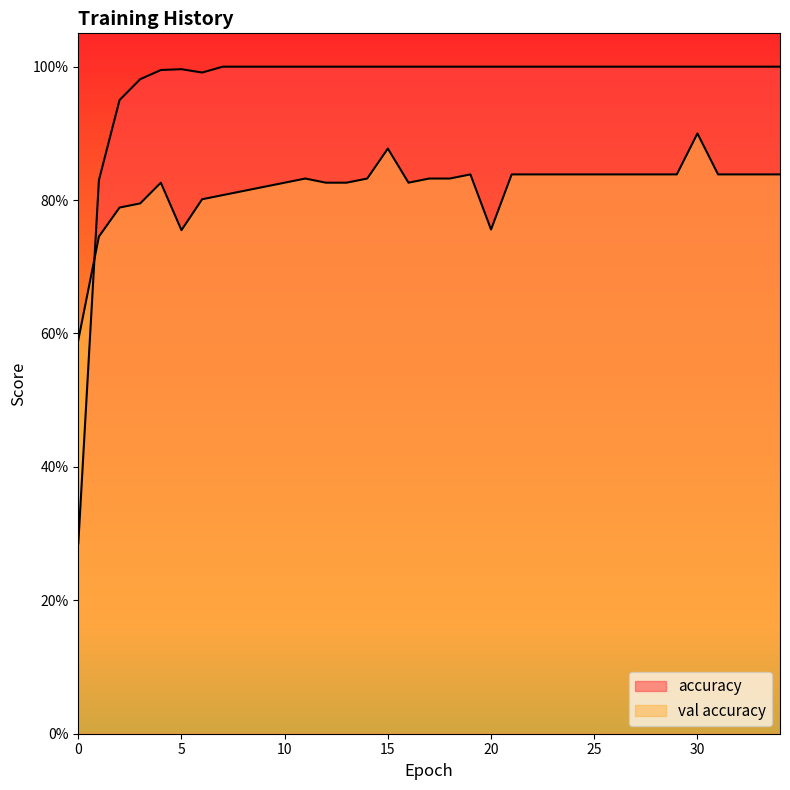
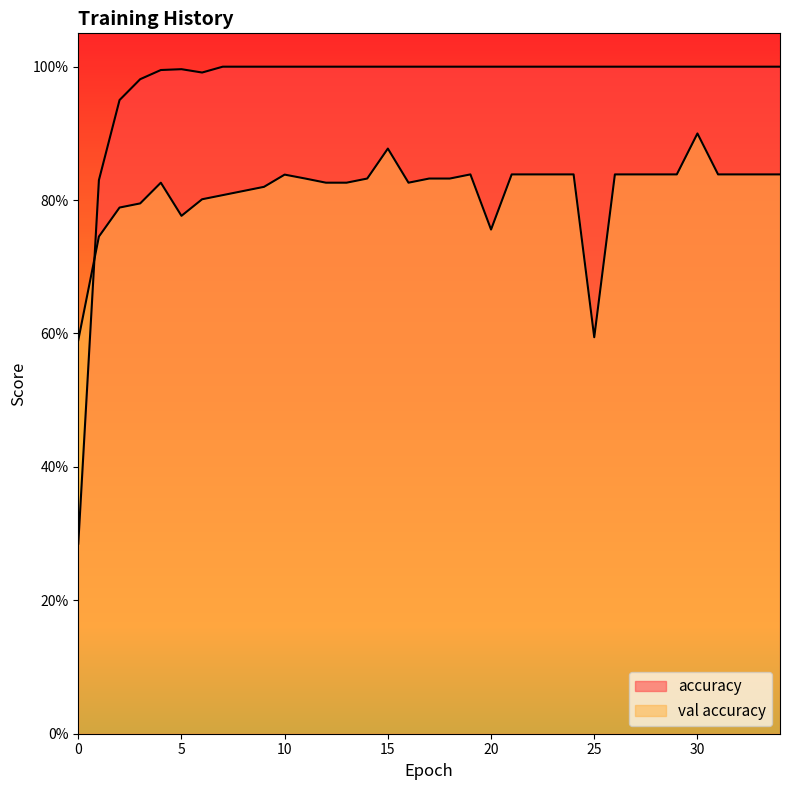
  {
    "accuracy": {
      "0": "28%",
      "5": "100%",
      "10": "100%",
      "15": "100%",
      "20": "100%",
      "25": "100%",
      "30": "100%"
    },
    "val accuracy": {
      "0": "59%",
-     "5": "75%",
-     "10": "83%",
+     "5": "78%",
+     "10": "84%",
      "15": "88%",
      "20": "76%",
-     "25": "84%",
+     "25": "59%",
      "30": "90%"
    }
  }
